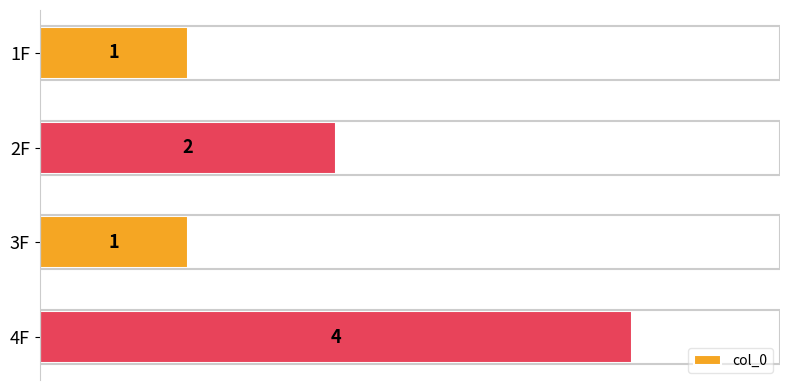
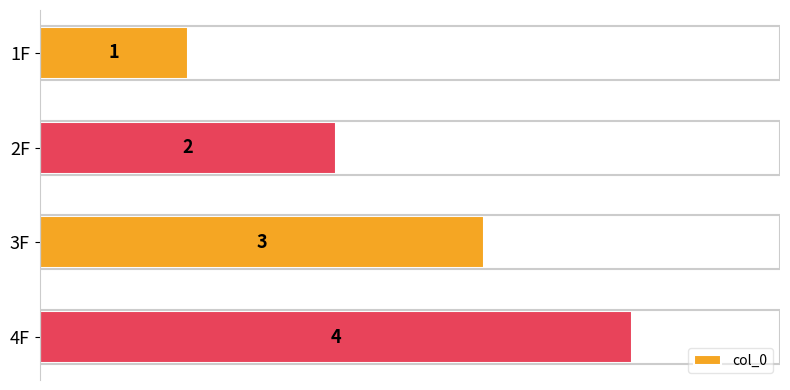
  {
    "1F": 1,
    "2F": 2,
-   "3F": 1,
+   "3F": 3,
    "4F": 4
  }
